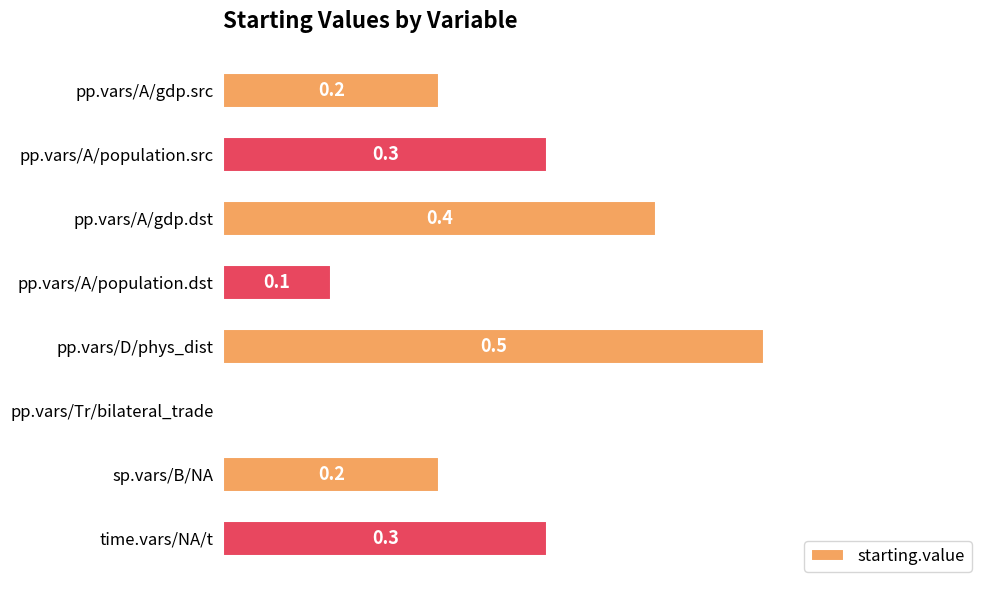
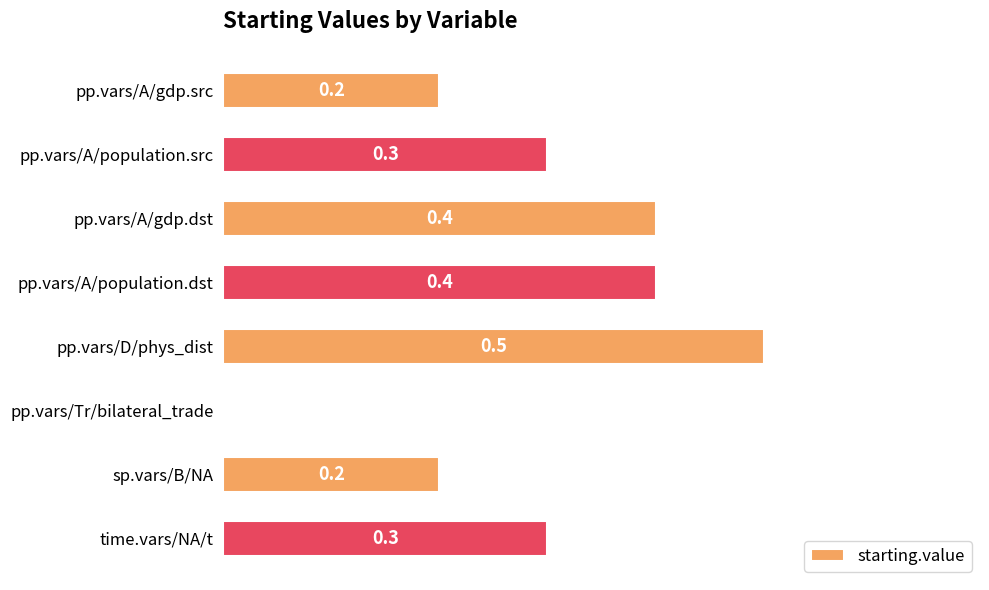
  {
    "pp.vars/A/gdp.src": 0.2,
    "pp.vars/A/population.src": 0.3,
    "pp.vars/A/gdp.dst": 0.4,
-   "pp.vars/A/population.dst": 0.1,
+   "pp.vars/A/population.dst": 0.4,
    "pp.vars/D/phys_dist": 0.5,
    "sp.vars/B/NA": 0.2,
    "time.vars/NA/t": 0.3
  }
